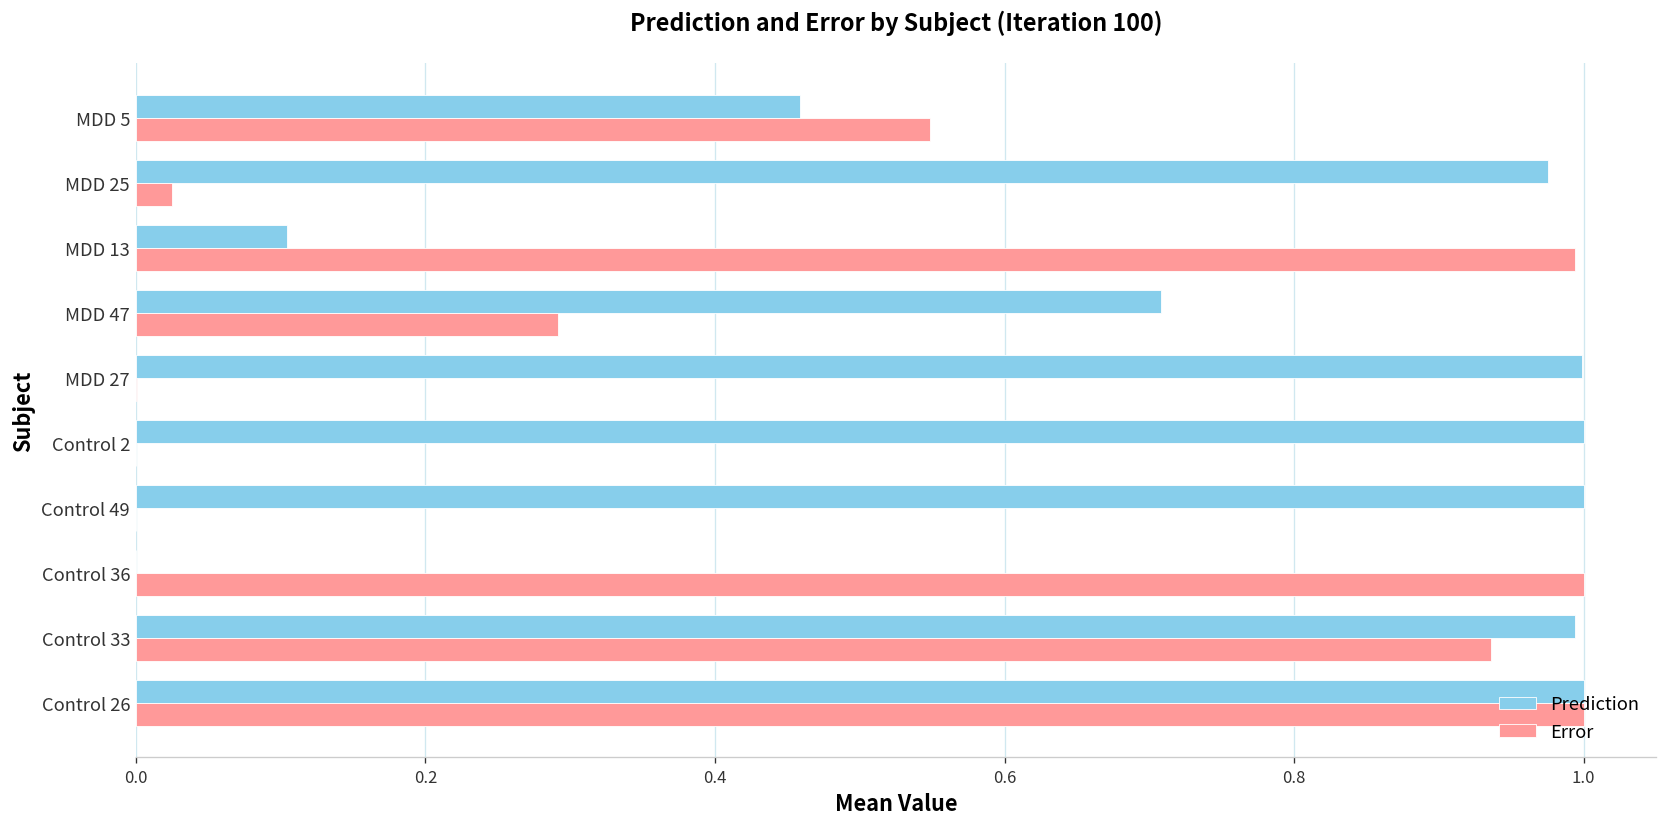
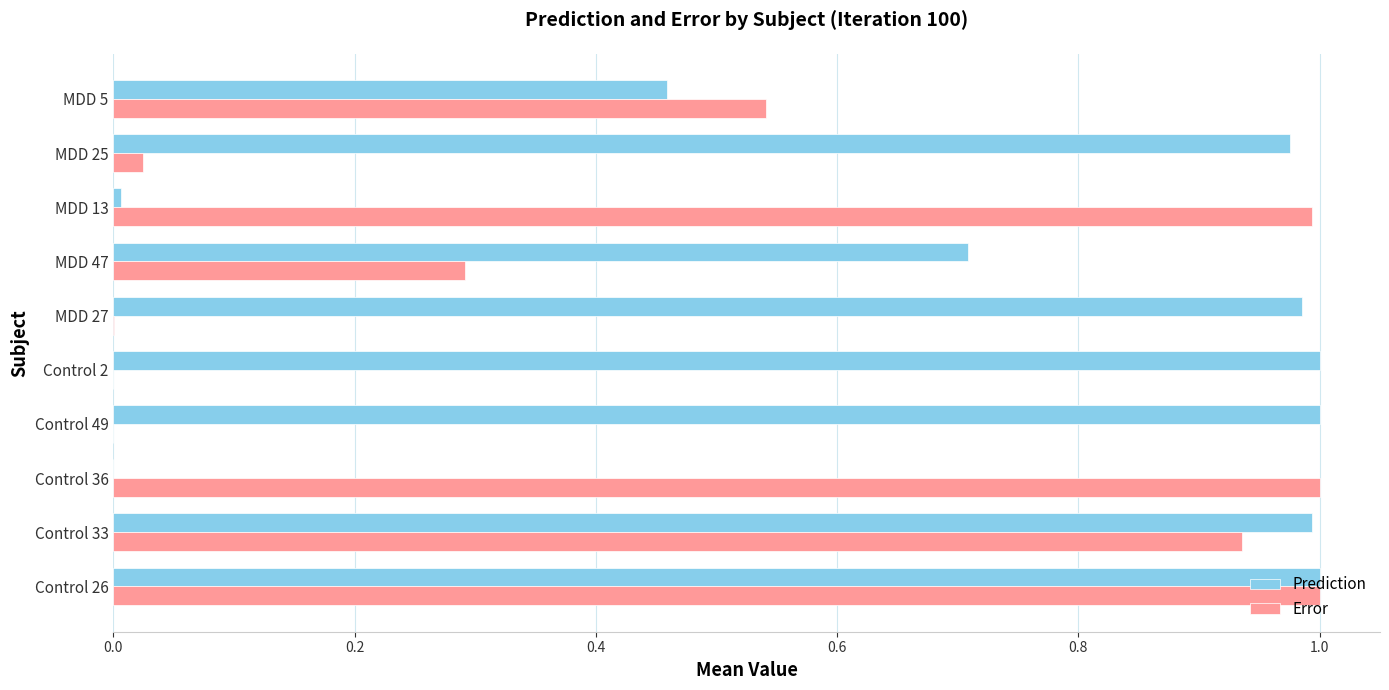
  {
    "Prediction": {
      "MDD 5": 0.459,
      "MDD 25": 0.975,
-     "MDD 13": 0.104,
+     "MDD 13": 0.006,
      "MDD 47": 0.708,
-     "MDD 27": 0.999,
+     "MDD 27": 0.985,
      "Control 2": 1.000,
      "Control 49": 1.000,
      "Control 33": 0.994,
      "Control 26": 1.000
    },
    "Error": {
-     "MDD 5": 0.549,
+     "MDD 5": 0.541,
      "MDD 25": 0.025,
      "MDD 13": 0.994,
      "MDD 47": 0.292,
      "Control 36": 1.000,
      "Control 33": 0.936,
      "Control 26": 1.000
    }
  }
